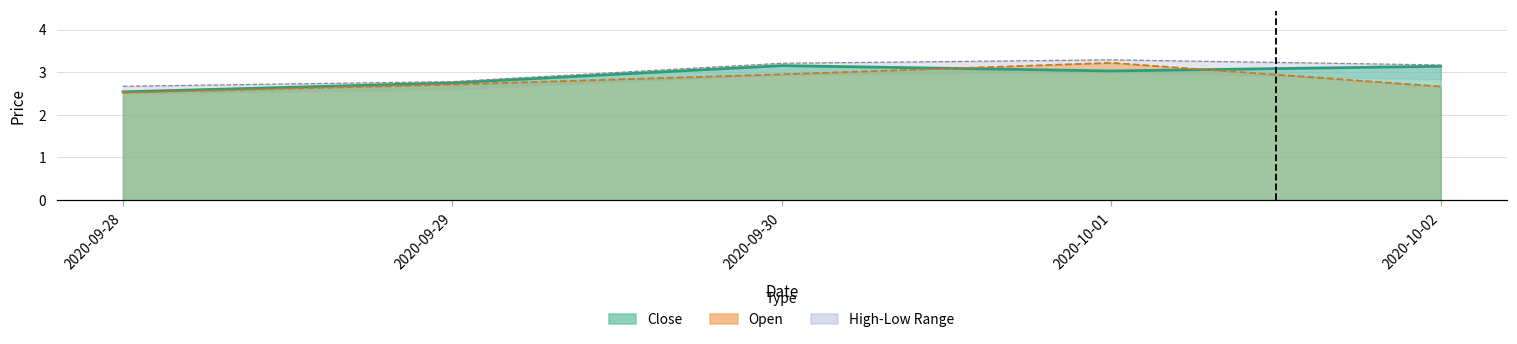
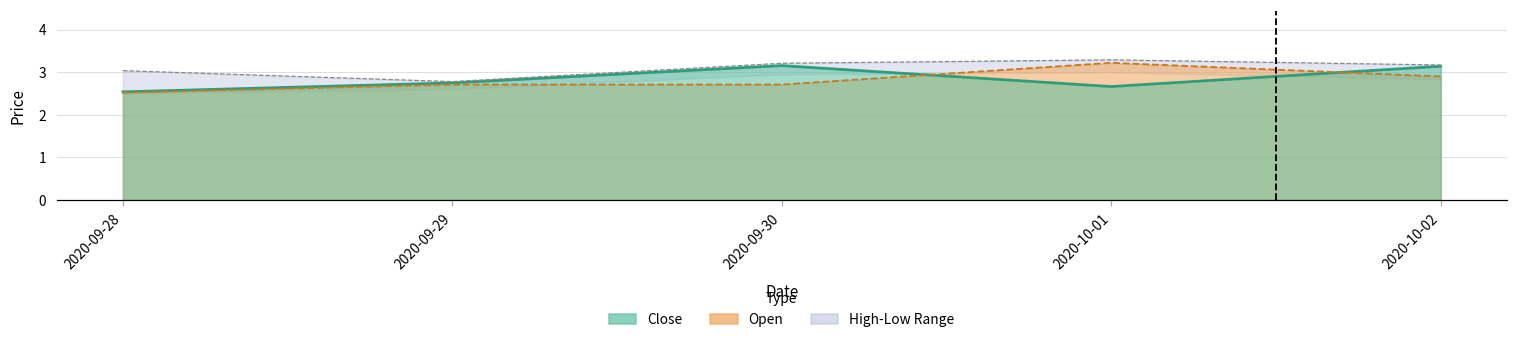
  {
    "Open": {
-     "2020-09-30": 3.0,
+     "2020-09-30": 2.7,
      "2020-10-01": 3.2,
-     "2020-10-02": 2.7
+     "2020-10-02": 2.9
    },
    "High-Low Range": {
-     "2020-09-28": 2.7,
+     "2020-09-28": 3.0,
      "2020-10-01": 3.3
    },
    "Close": {
-     "2020-10-01": 3.0
+     "2020-10-01": 2.7
    }
  }
